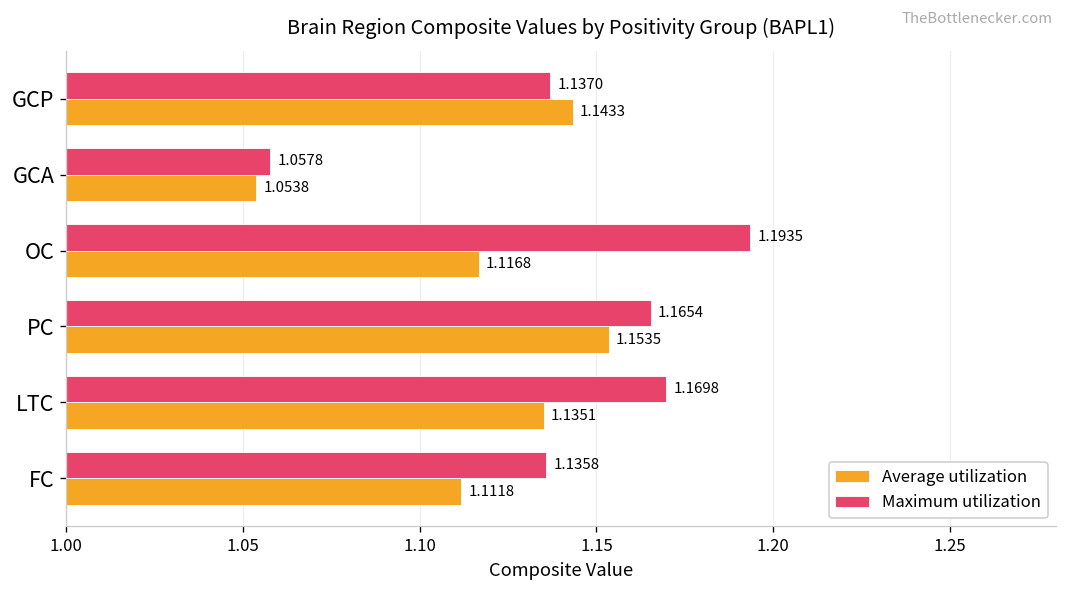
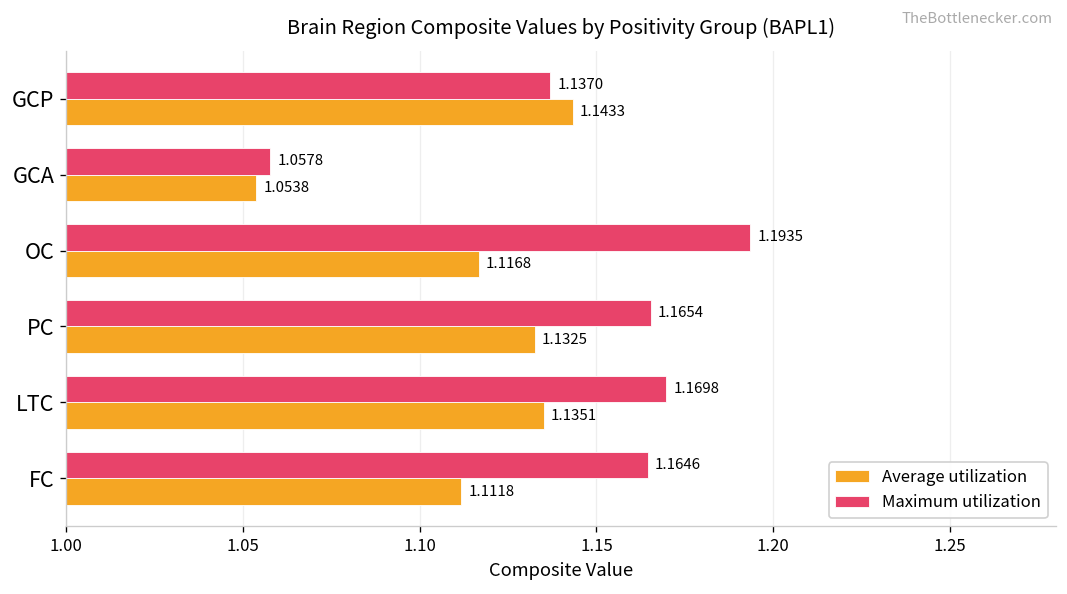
  {
    "Average utilization": {
      "GCP": 1.1433,
      "GCA": 1.0538,
      "OC": 1.1168,
-     "PC": 1.1535,
+     "PC": 1.1325,
      "LTC": 1.1351,
      "FC": 1.1118
    },
    "Maximum utilization": {
      "GCP": 1.1370,
      "GCA": 1.0578,
      "OC": 1.1935,
      "PC": 1.1654,
      "LTC": 1.1698,
-     "FC": 1.1358
+     "FC": 1.1646
    }
  }
